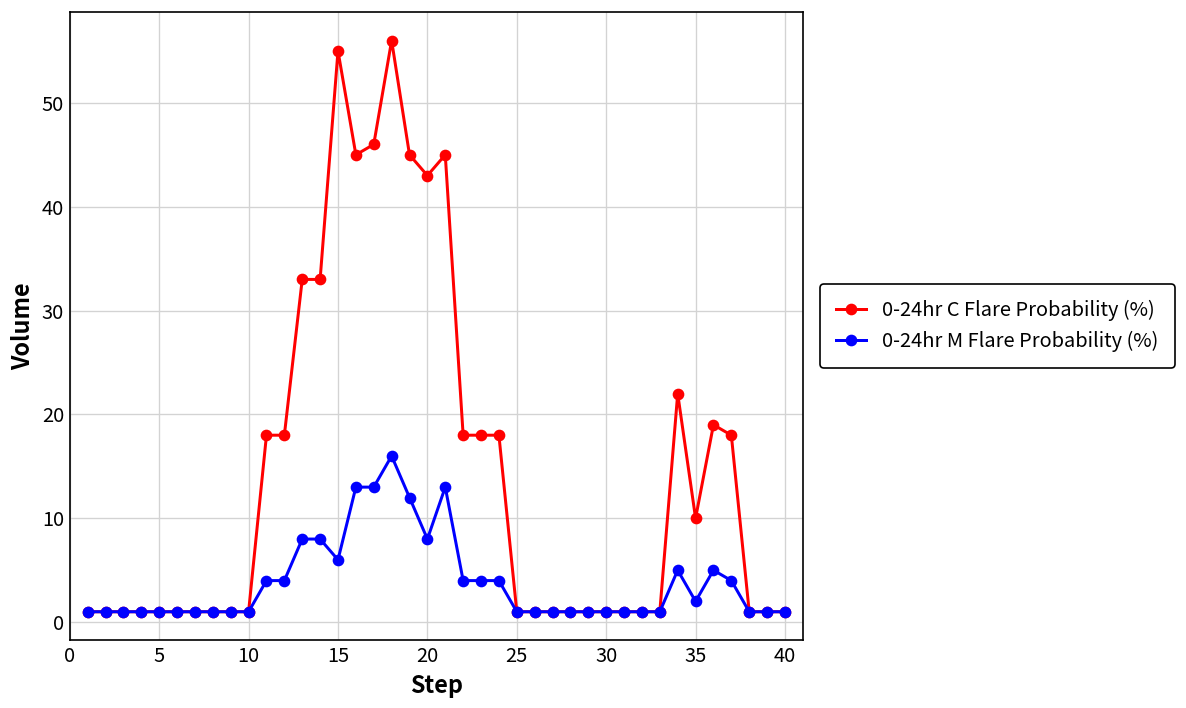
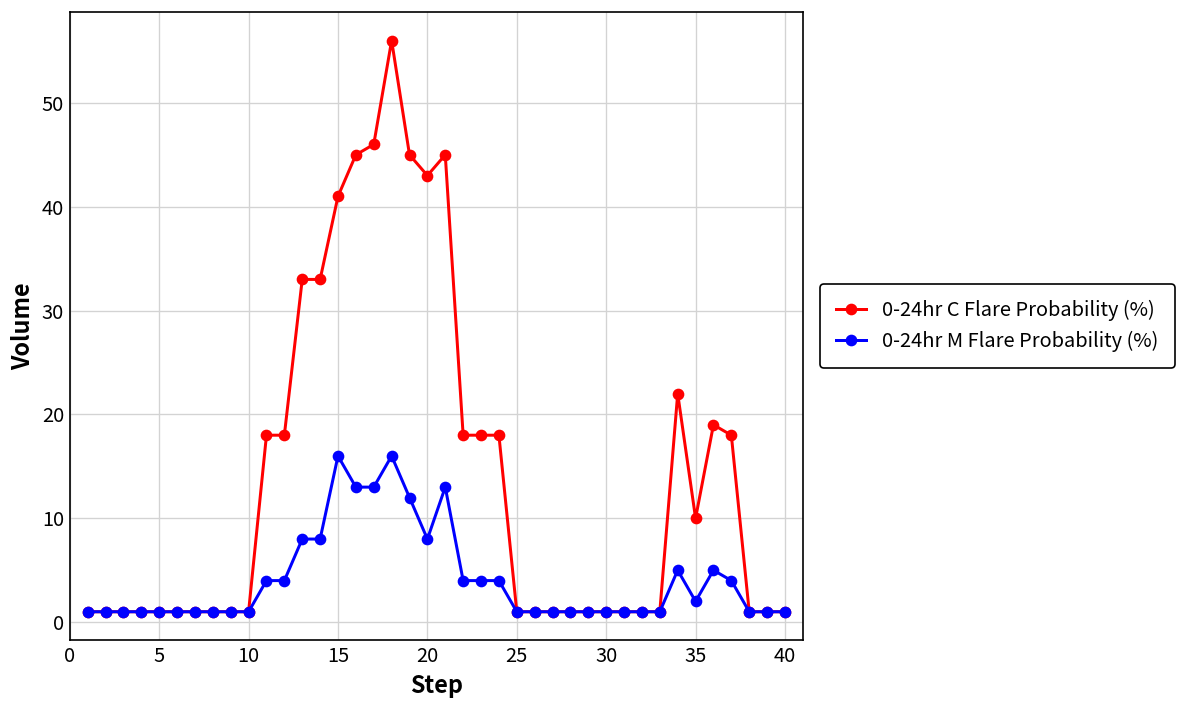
  {
    "0-24hr C Flare Probability (%)": {
-     "15": 55,
+     "15": 41,
      "20": 43,
      "35": 10
    },
    "0-24hr M Flare Probability (%)": {
-     "15": 6,
+     "15": 16,
      "20": 8,
      "35": 2
    }
  }
